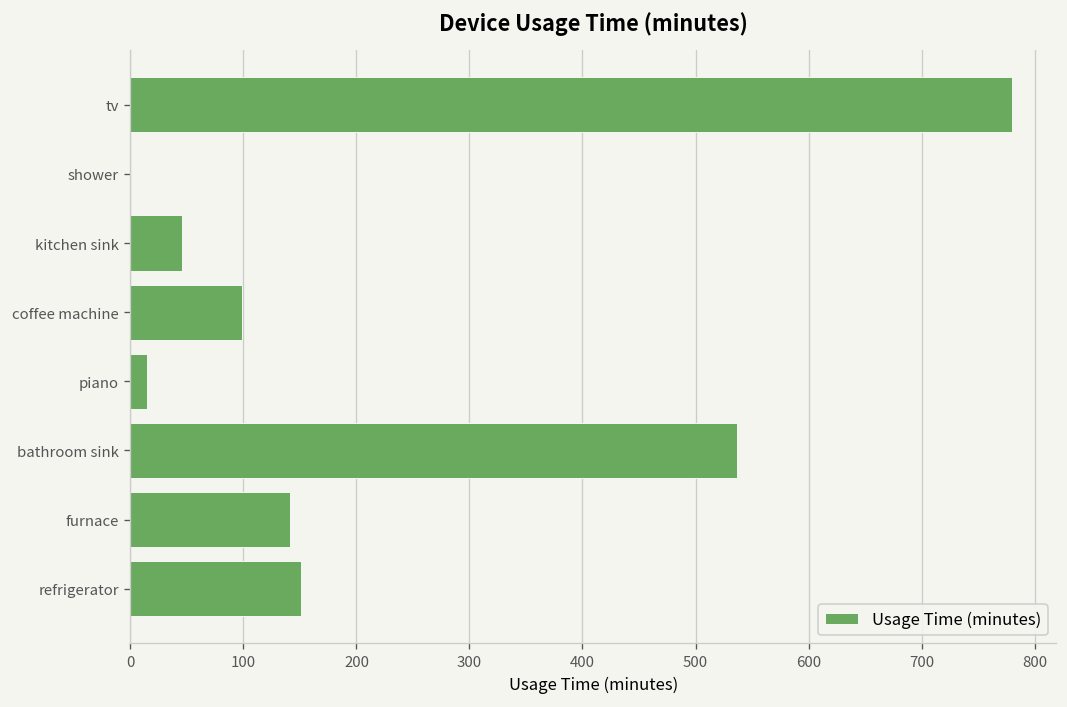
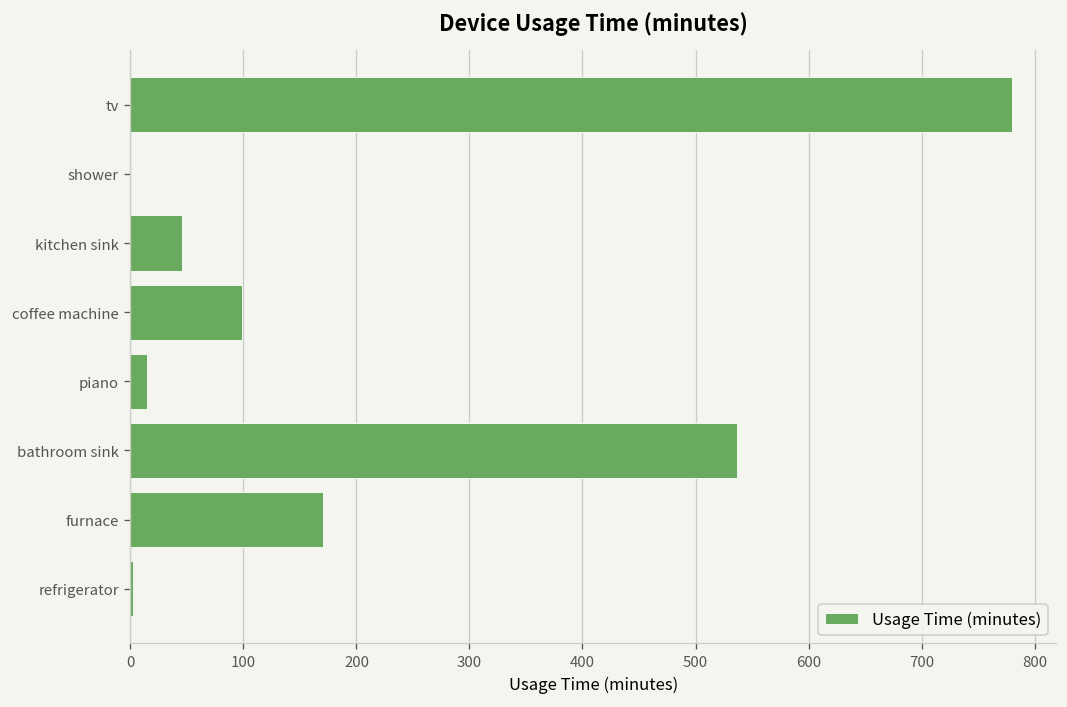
  {
    "tv": 780,
    "shower": 0,
    "kitchen sink": 50,
    "coffee machine": 100,
    "piano": 20,
    "bathroom sink": 540,
-   "furnace": 140,
-   "refrigerator": 150
+   "furnace": 170,
+   "refrigerator": 0
  }
